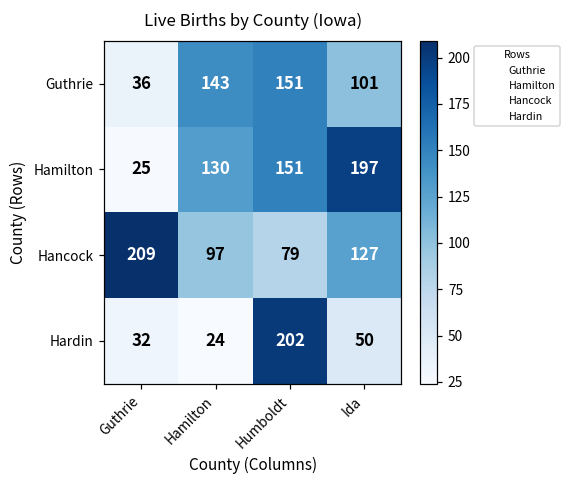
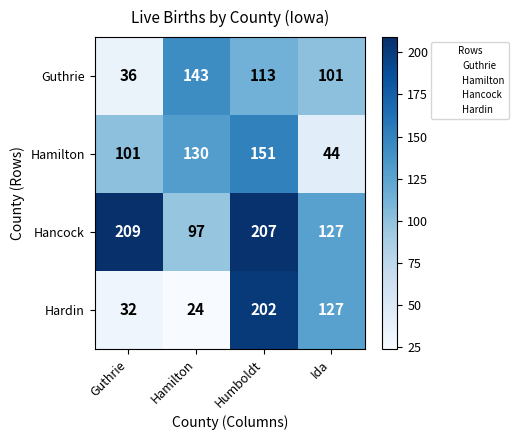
  {
    "Guthrie": {
      "Guthrie": 36,
      "Hamilton": 143,
-     "Humboldt": 151,
+     "Humboldt": 113,
      "Ida": 101
    },
    "Hamilton": {
-     "Guthrie": 25,
+     "Guthrie": 101,
      "Hamilton": 130,
      "Humboldt": 151,
-     "Ida": 197
+     "Ida": 44
    },
    "Hancock": {
      "Guthrie": 209,
      "Hamilton": 97,
-     "Humboldt": 79,
+     "Humboldt": 207,
      "Ida": 127
    },
    "Hardin": {
      "Guthrie": 32,
      "Hamilton": 24,
      "Humboldt": 202,
-     "Ida": 50
+     "Ida": 127
    }
  }
